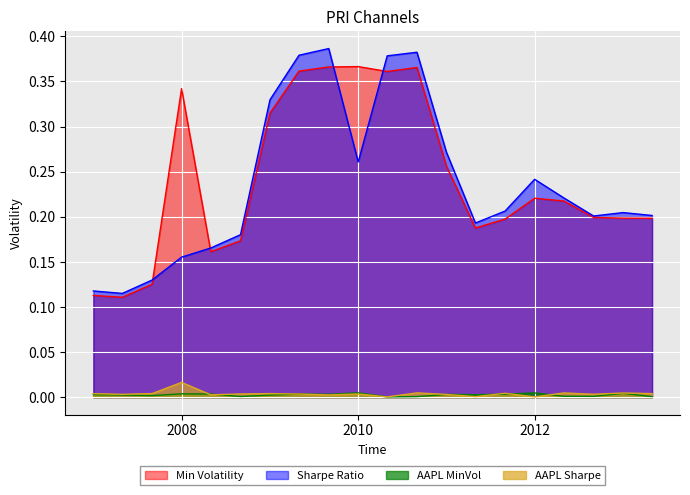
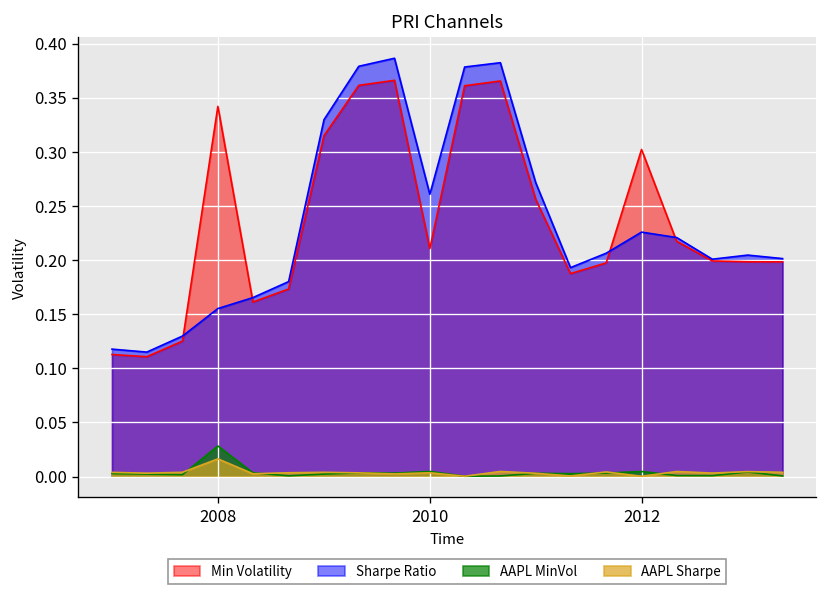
  {
    "Min Volatility": {
      "2008": 0.34,
-     "2010": 0.37,
-     "2012": 0.22
+     "2010": 0.21,
+     "2012": 0.30
    },
    "Sharpe Ratio": {
      "2008": 0.16,
      "2010": 0.26,
-     "2012": 0.24
+     "2012": 0.23
    },
    "AAPL MinVol": {
-     "2008": 0.00,
+     "2008": 0.03,
      "2012": 0.00
    },
    "AAPL Sharpe": {
      "2008": 0.02,
      "2012": 0.00
    }
  }
